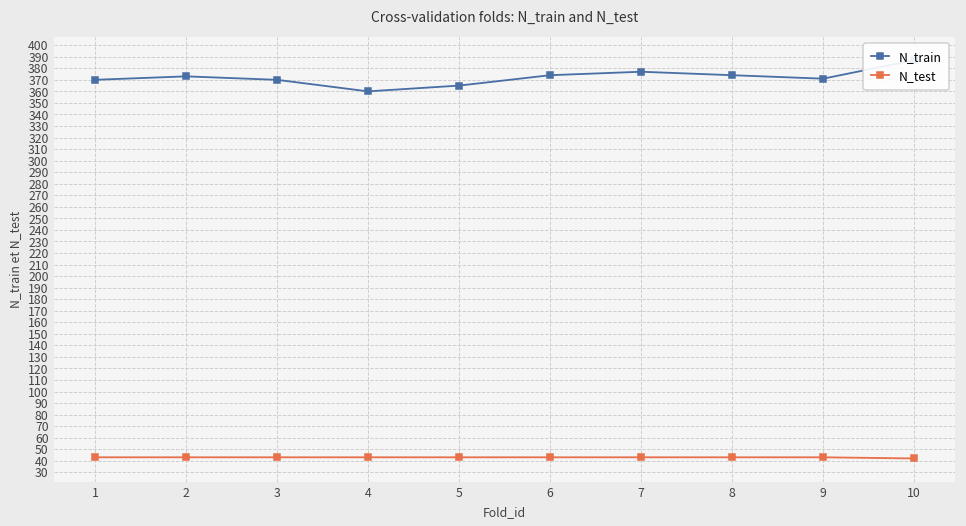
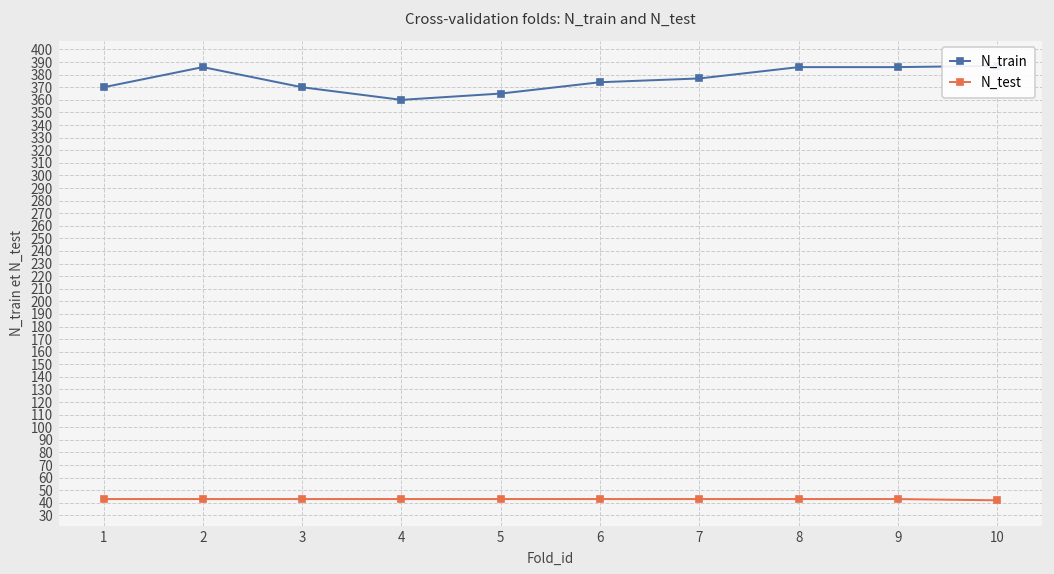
  {
    "N_train": {
      "1": 370,
-     "2": 373,
+     "2": 386,
      "3": 370,
      "4": 360,
      "5": 365,
      "6": 374,
      "7": 377,
-     "8": 374,
-     "9": 371
+     "8": 386,
+     "9": 386
    },
    "N_test": {
      "1": 43,
      "2": 43,
      "3": 43,
      "4": 43,
      "5": 43,
      "6": 43,
      "7": 43,
      "8": 43,
      "9": 43,
      "10": 42
    }
  }
